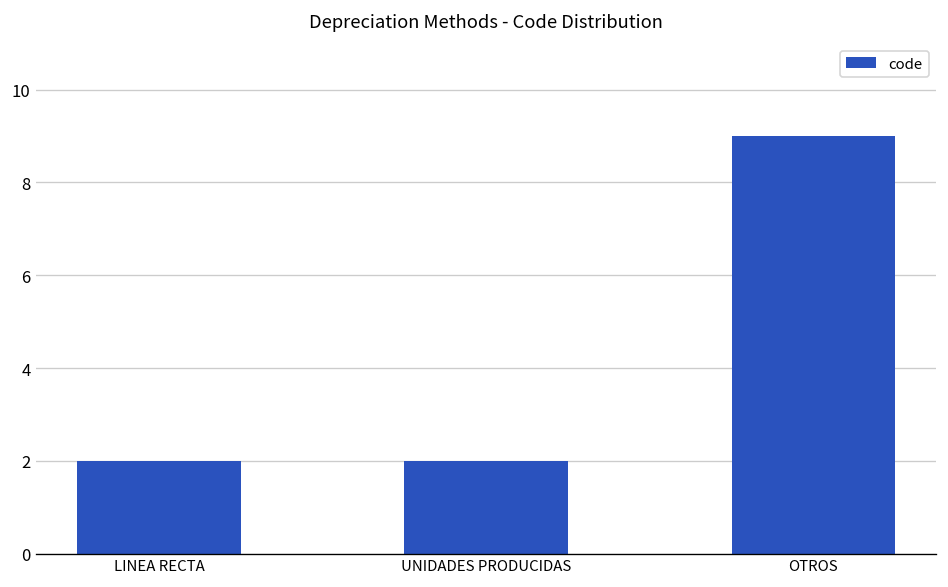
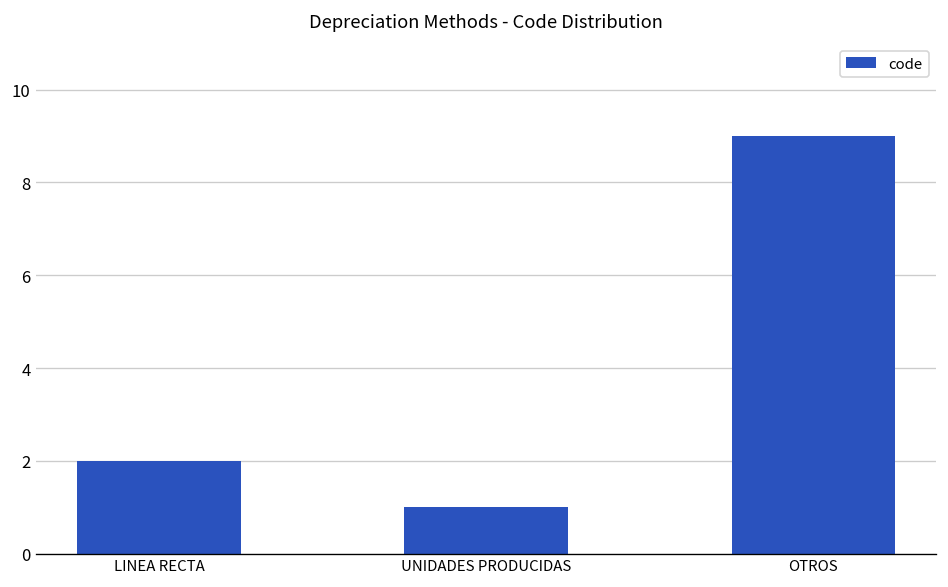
  {
    "LINEA RECTA": 2,
-   "UNIDADES PRODUCIDAS": 2,
+   "UNIDADES PRODUCIDAS": 1,
    "OTROS": 9
  }
